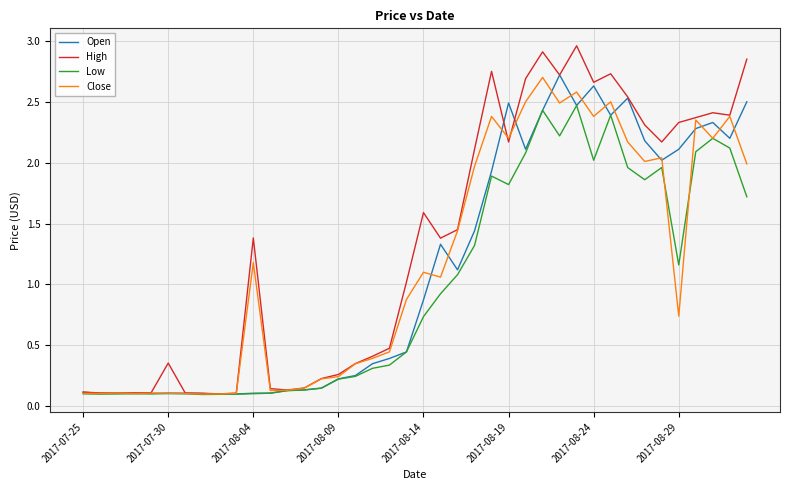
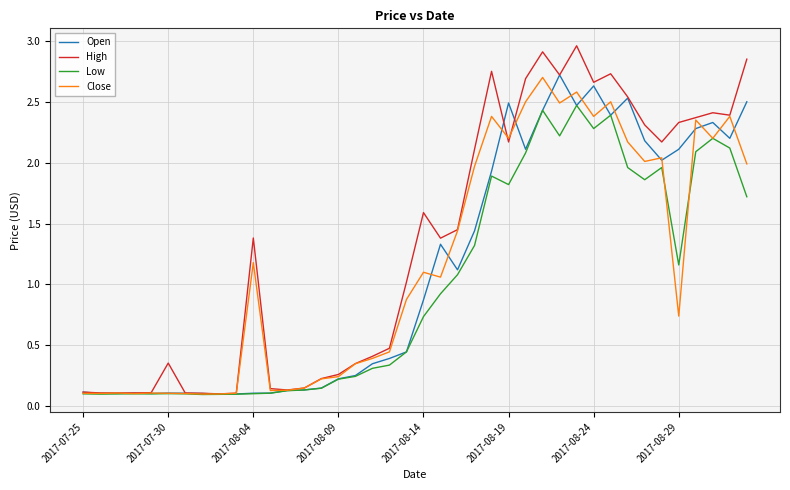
  {
    "Open": {
      "2017-08-14": 0.87,
      "2017-08-19": 2.49,
      "2017-08-24": 2.63,
      "2017-08-29": 2.11
    },
    "High": {
      "2017-07-30": 0.35,
      "2017-08-04": 1.38,
      "2017-08-14": 1.59,
      "2017-08-19": 2.17,
      "2017-08-24": 2.66,
      "2017-08-29": 2.33
    },
    "Low": {
      "2017-08-14": 0.74,
      "2017-08-19": 1.82,
-     "2017-08-24": 2.02,
+     "2017-08-24": 2.28,
      "2017-08-29": 1.16
    },
    "Close": {
      "2017-08-04": 1.18,
      "2017-08-14": 1.10,
      "2017-08-19": 2.20,
      "2017-08-24": 2.38,
      "2017-08-29": 0.74
    }
  }
